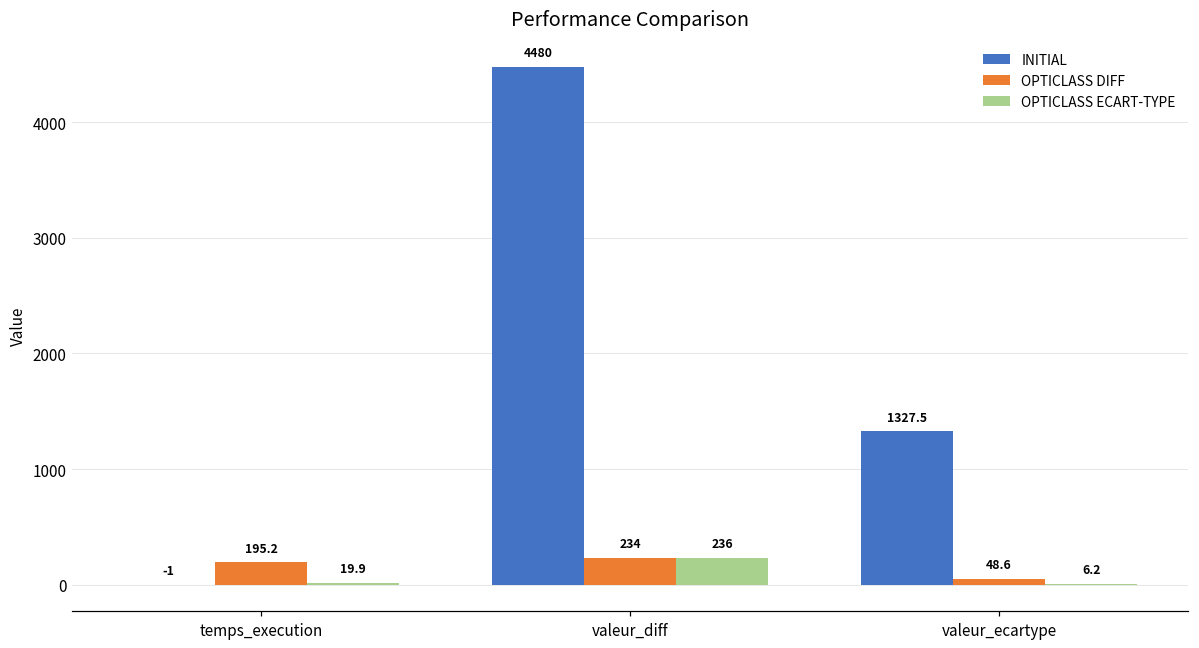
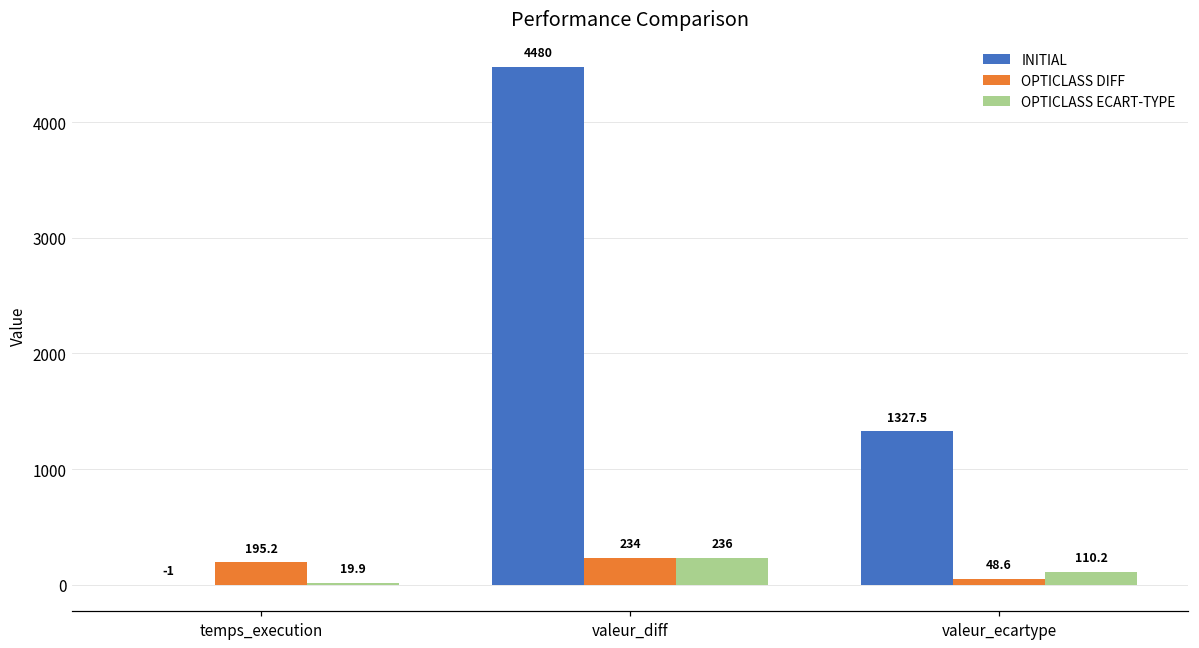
  {
    "INITIAL": {
      "temps_execution": -1,
      "valeur_diff": 4480,
      "valeur_ecartype": 1327.5
    },
    "OPTICLASS DIFF": {
      "temps_execution": 195.2,
      "valeur_diff": 234,
      "valeur_ecartype": 48.6
    },
    "OPTICLASS ECART-TYPE": {
      "temps_execution": 19.9,
      "valeur_diff": 236,
-     "valeur_ecartype": 6.2
+     "valeur_ecartype": 110.2
    }
  }
